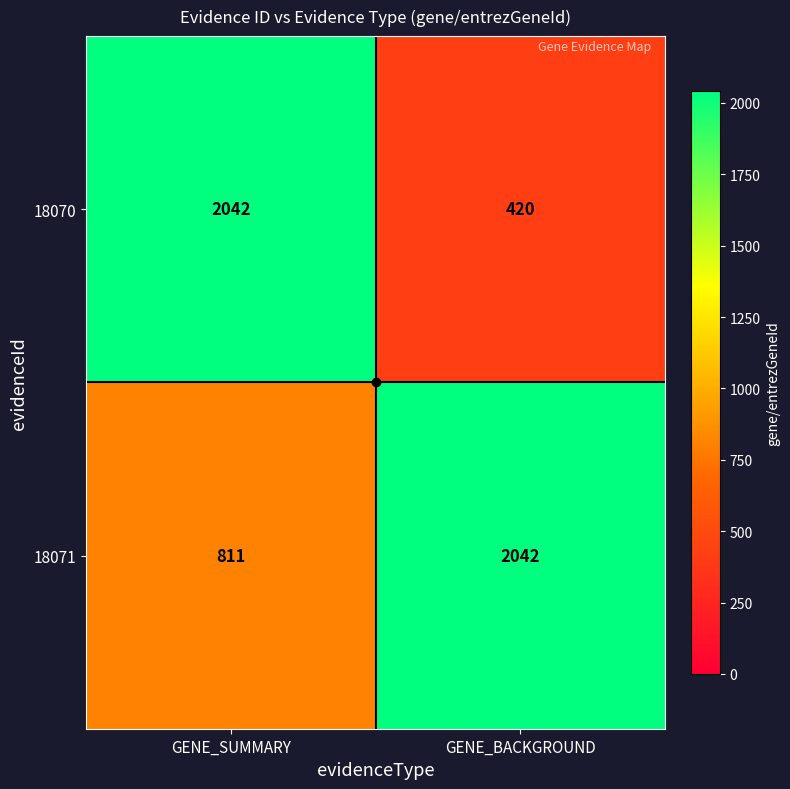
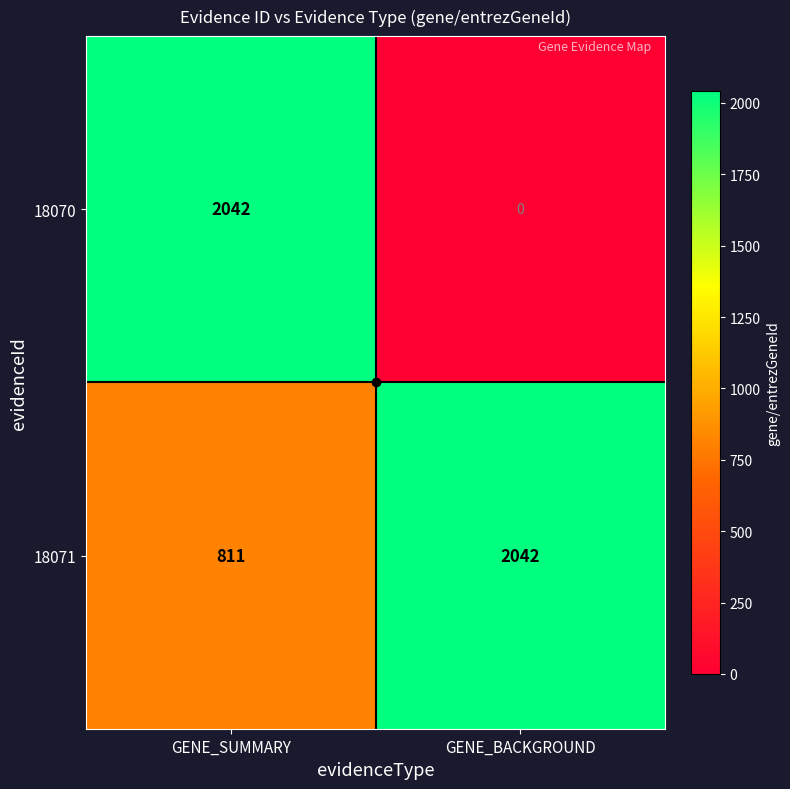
  {
    "18070": {
      "GENE_SUMMARY": 2042,
-     "GENE_BACKGROUND": 420
+     "GENE_BACKGROUND": 0
    },
    "18071": {
      "GENE_SUMMARY": 811,
      "GENE_BACKGROUND": 2042
    }
  }
